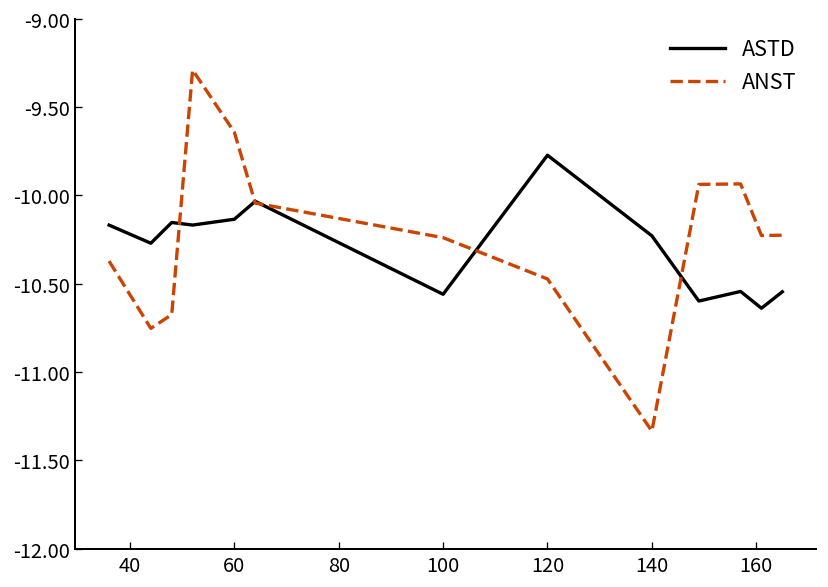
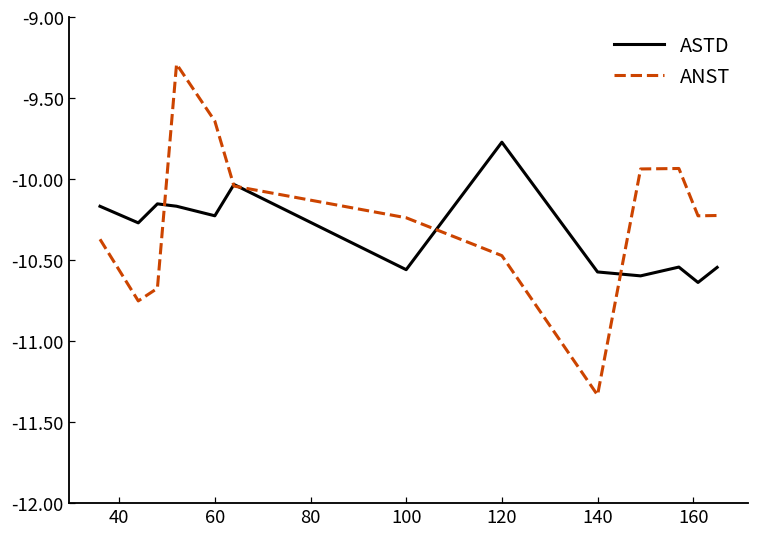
  {
    "ASTD": {
-     "60": -10.13,
+     "60": -10.23,
      "100": -10.56,
      "120": -9.77,
-     "140": -10.23
+     "140": -10.57
    },
    "ANST": {
      "60": -9.64,
      "100": -10.24,
      "120": -10.47,
      "140": -11.33
    }
  }
